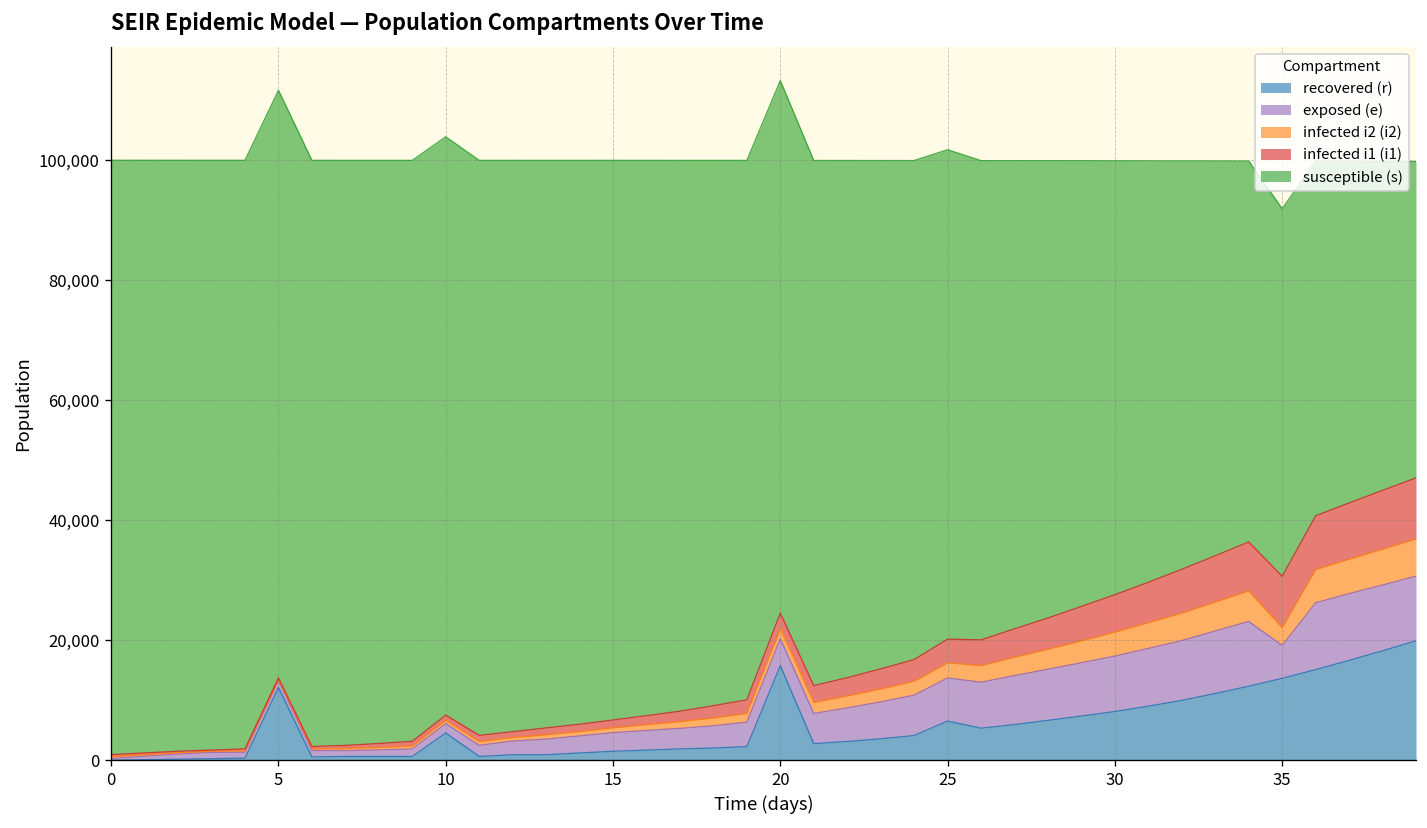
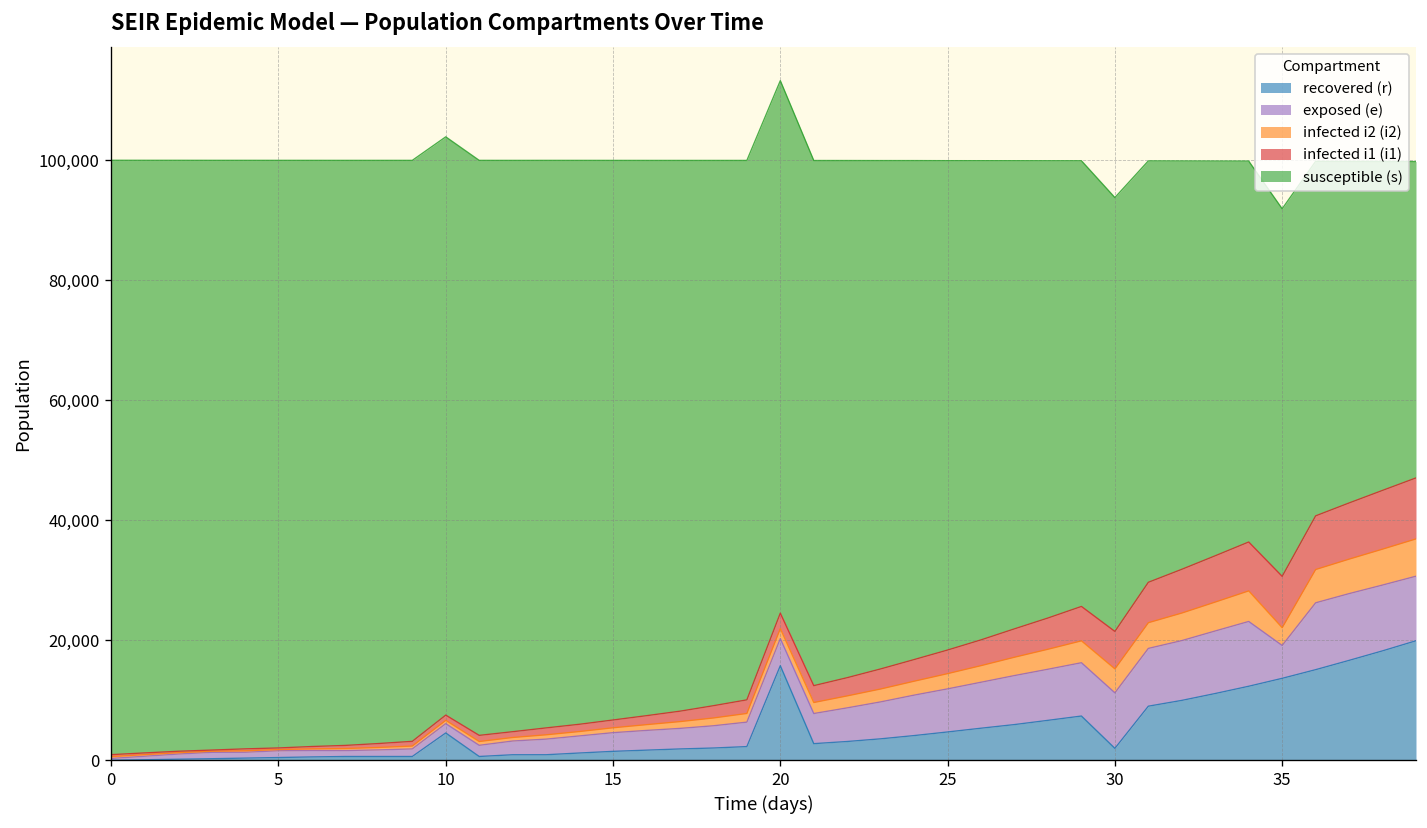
  {
    "recovered (r)": {
-     "5": "12,000",
+     "5": "0",
      "10": "5,000",
      "15": "1,000",
      "20": "16,000",
-     "25": "7,000",
-     "30": "8,000",
+     "25": "5,000",
+     "30": "2,000",
      "35": "14,000"
    },
    "exposed (e)": {
      "10": "2,000",
      "15": "3,000",
      "20": "5,000",
      "25": "7,000",
      "30": "9,000",
      "35": "5,000"
    },
    "infected i2 (i2)": {
      "10": "1,000",
      "15": "1,000",
      "20": "2,000",
      "25": "3,000",
      "30": "4,000",
      "35": "3,000"
    },
    "infected i1 (i1)": {
      "10": "1,000",
      "15": "1,000",
      "20": "3,000",
      "25": "4,000",
      "30": "6,000",
      "35": "9,000"
    },
    "susceptible (s)": {
      "0": "99,000",
      "5": "98,000",
      "10": "96,000",
      "15": "93,000",
      "20": "89,000",
      "25": "82,000",
      "30": "72,000",
      "35": "61,000"
    }
  }
